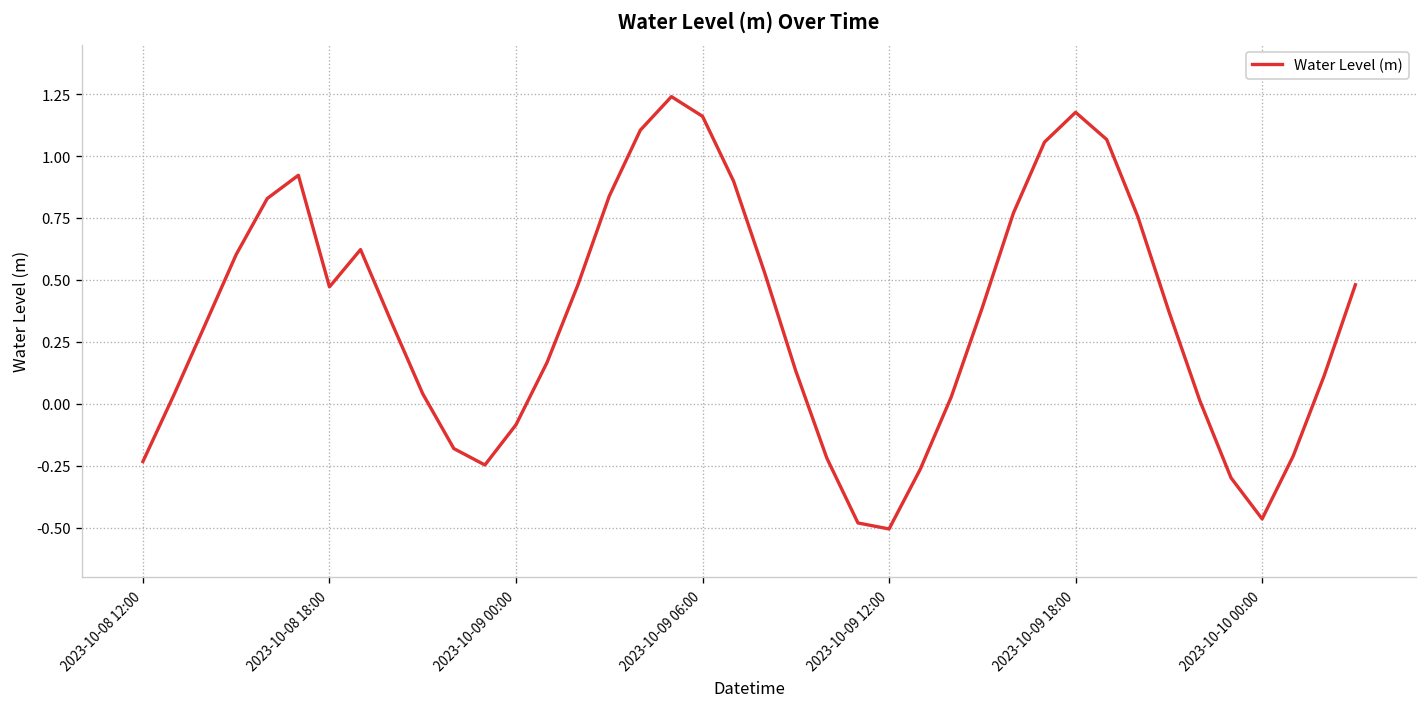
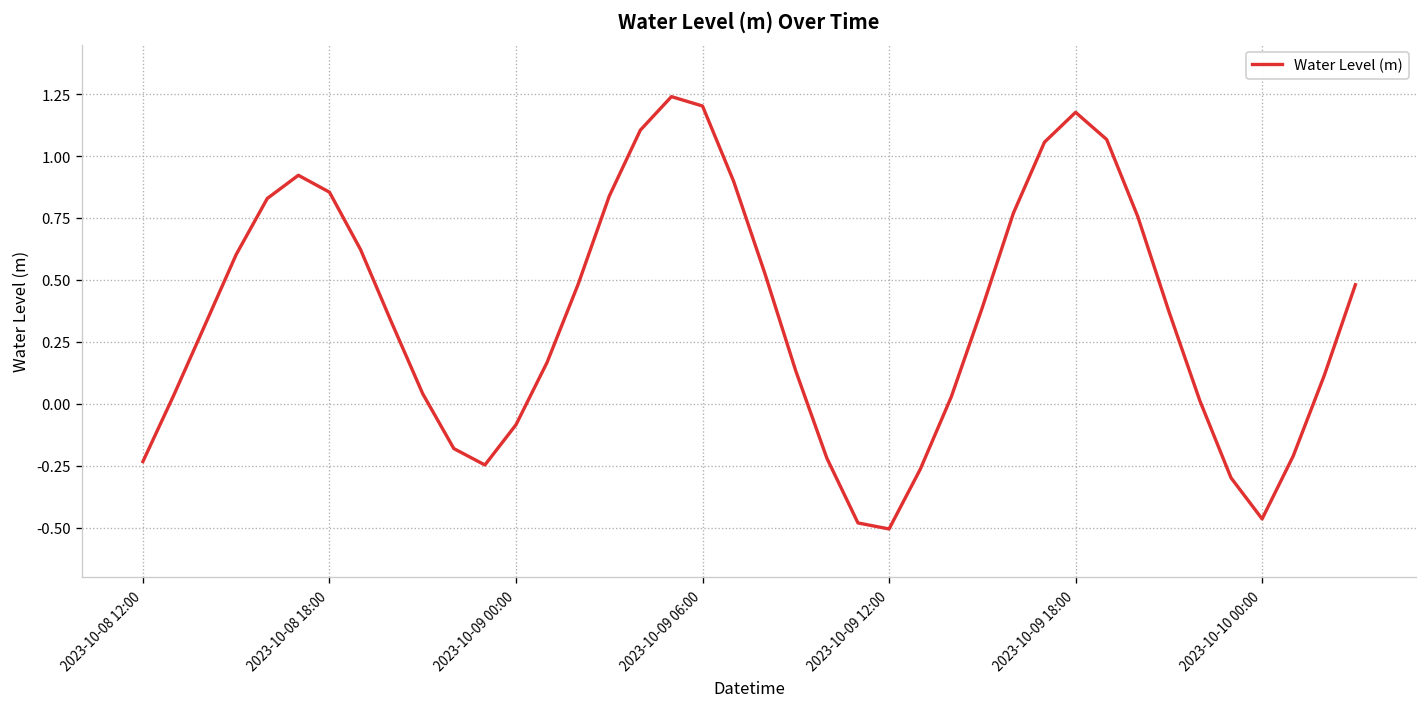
  {
    "2023-10-08 12:00": -0.23,
-   "2023-10-08 18:00": 0.47,
+   "2023-10-08 18:00": 0.85,
    "2023-10-09 00:00": -0.08,
-   "2023-10-09 06:00": 1.16,
+   "2023-10-09 06:00": 1.20,
    "2023-10-09 12:00": -0.51,
    "2023-10-09 18:00": 1.18,
    "2023-10-10 00:00": -0.46
  }
